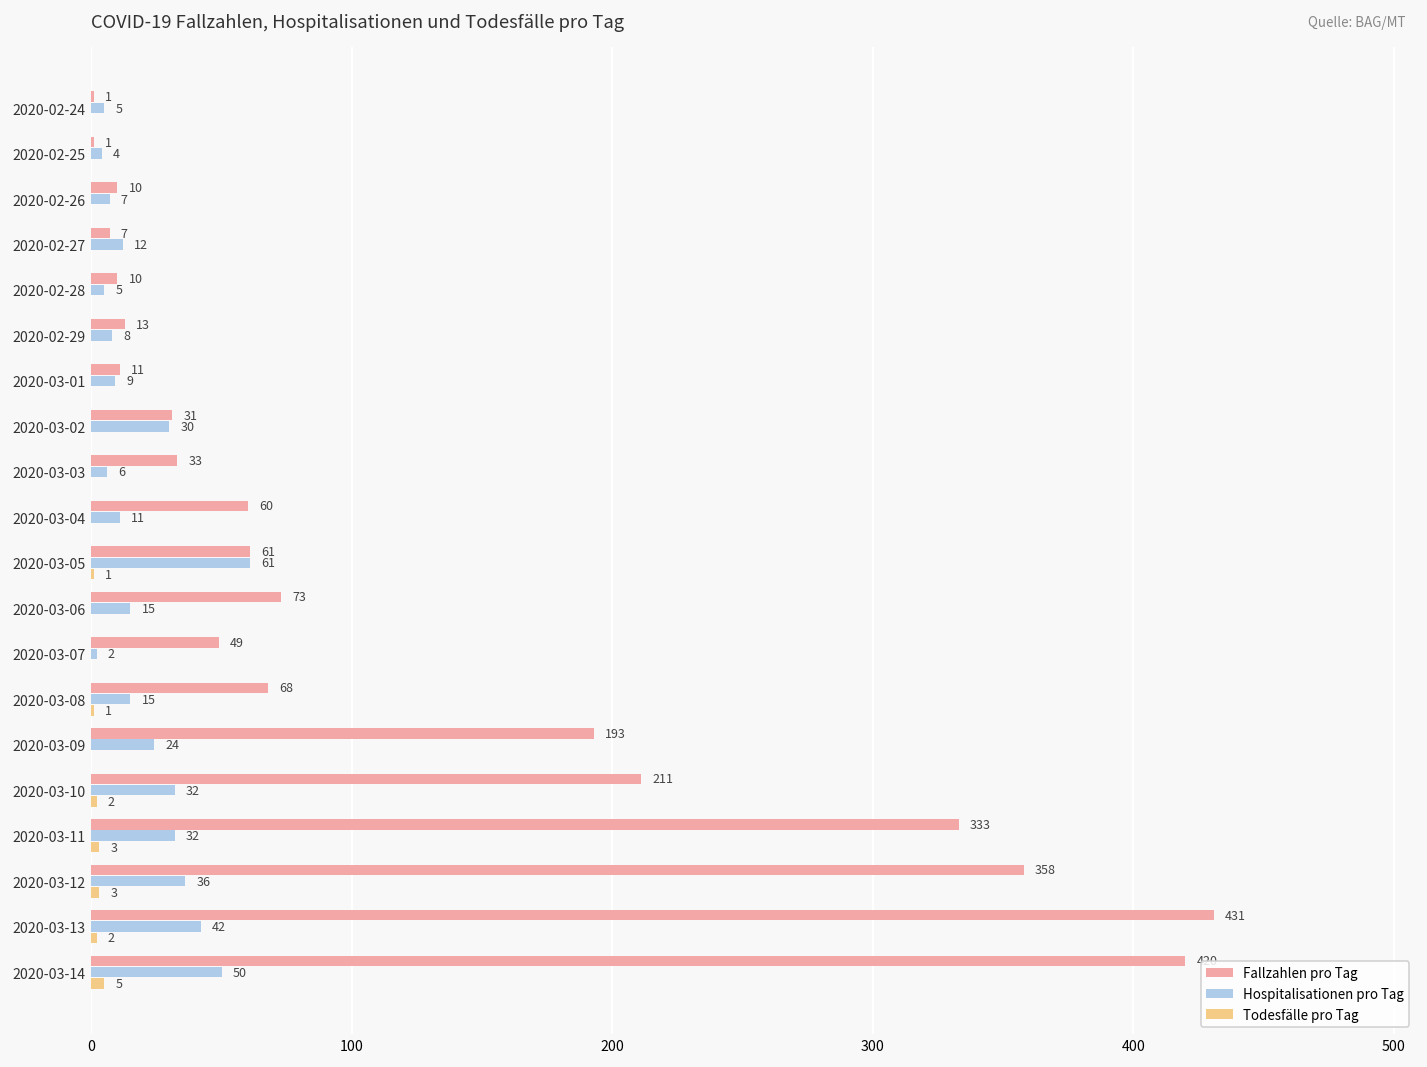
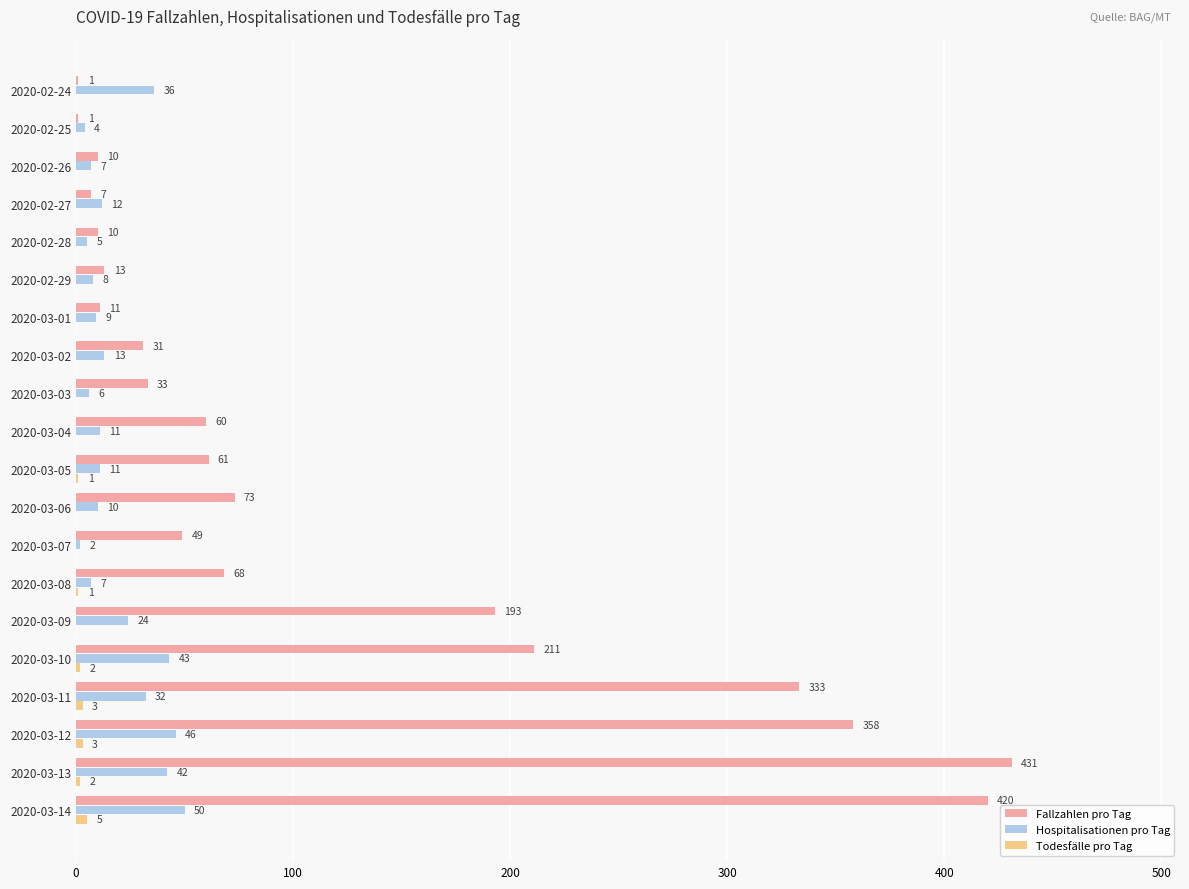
  {
    "Hospitalisationen pro Tag": {
-     "2020-02-24": 5,
+     "2020-02-24": 36,
      "2020-02-25": 4,
      "2020-02-26": 7,
      "2020-02-27": 12,
      "2020-02-28": 5,
      "2020-02-29": 8,
      "2020-03-01": 9,
-     "2020-03-02": 30,
+     "2020-03-02": 13,
      "2020-03-03": 6,
      "2020-03-04": 11,
-     "2020-03-05": 61,
-     "2020-03-06": 15,
+     "2020-03-05": 11,
+     "2020-03-06": 10,
      "2020-03-07": 2,
-     "2020-03-08": 15,
+     "2020-03-08": 7,
      "2020-03-09": 24,
-     "2020-03-10": 32,
+     "2020-03-10": 43,
      "2020-03-11": 32,
-     "2020-03-12": 36,
+     "2020-03-12": 46,
      "2020-03-13": 42,
      "2020-03-14": 50
    }
  }
